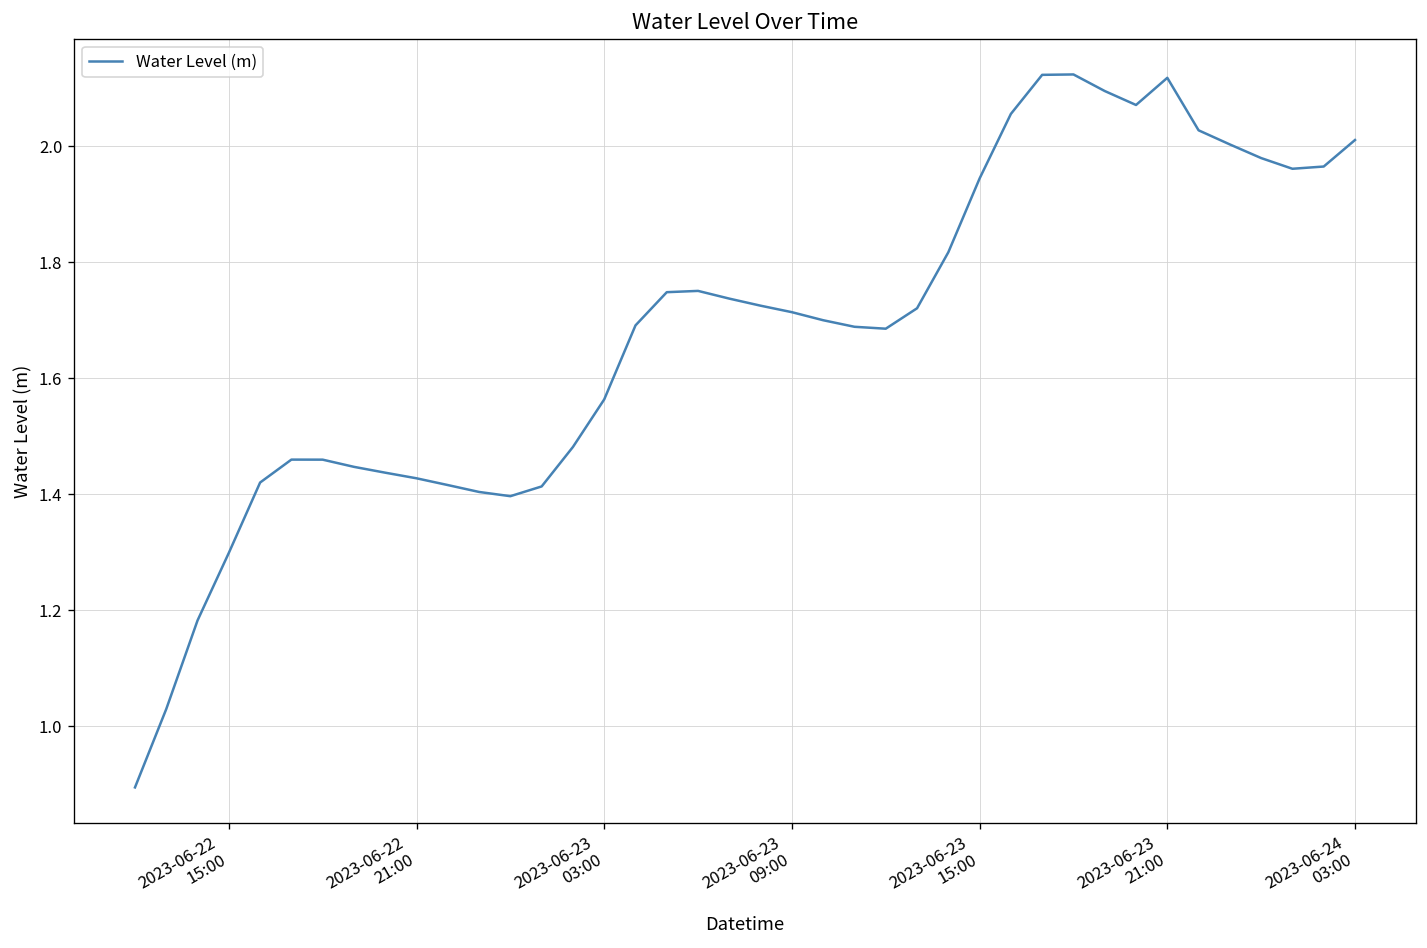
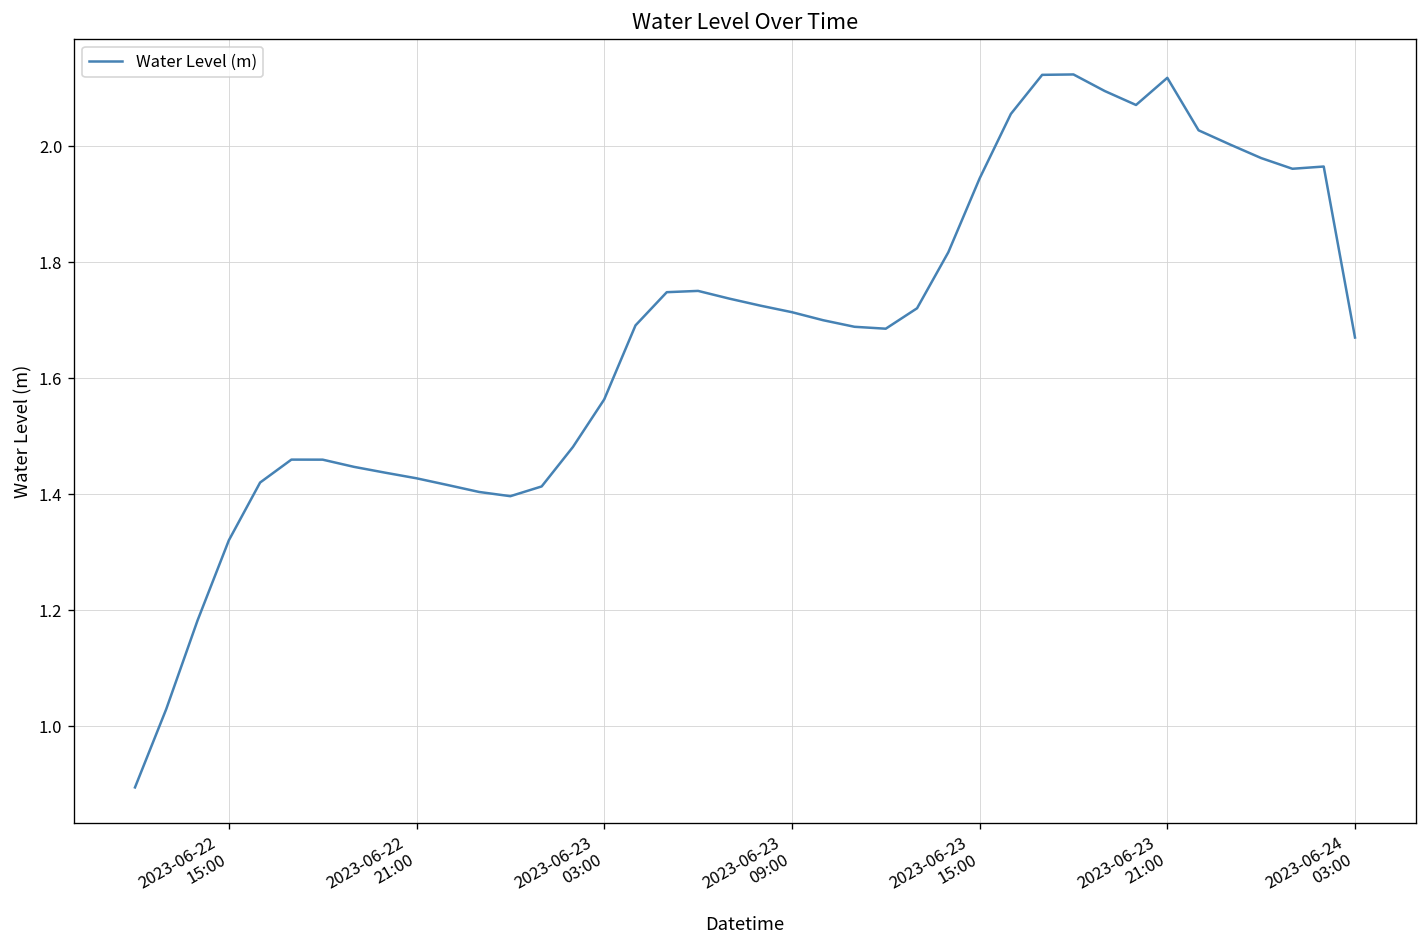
  {
-   "2023-06-22 15:00": 1.30,
+   "2023-06-22 15:00": 1.32,
    "2023-06-22 21:00": 1.43,
    "2023-06-23 03:00": 1.56,
    "2023-06-23 09:00": 1.71,
    "2023-06-23 15:00": 1.94,
    "2023-06-23 21:00": 2.12,
-   "2023-06-24 03:00": 2.01
+   "2023-06-24 03:00": 1.67
  }
